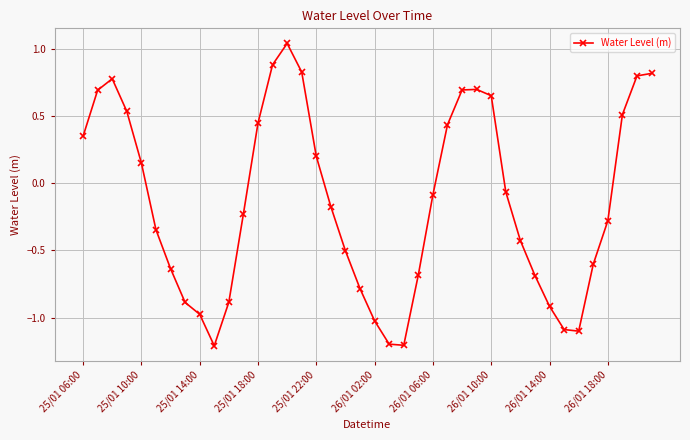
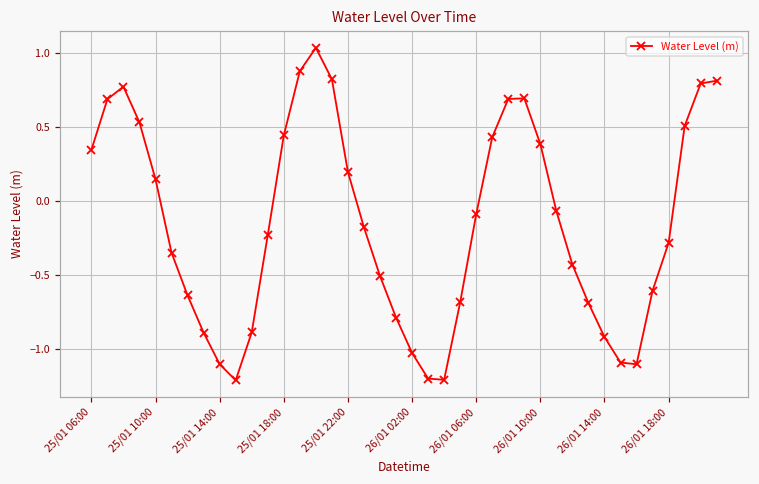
  {
    "25/01 06:00": 0.35,
    "25/01 10:00": 0.15,
-   "25/01 14:00": -0.98,
+   "25/01 14:00": -1.10,
    "25/01 18:00": 0.45,
    "25/01 22:00": 0.20,
    "26/01 02:00": -1.02,
    "26/01 06:00": -0.09,
-   "26/01 10:00": 0.65,
+   "26/01 10:00": 0.39,
    "26/01 14:00": -0.92,
    "26/01 18:00": -0.28
  }
